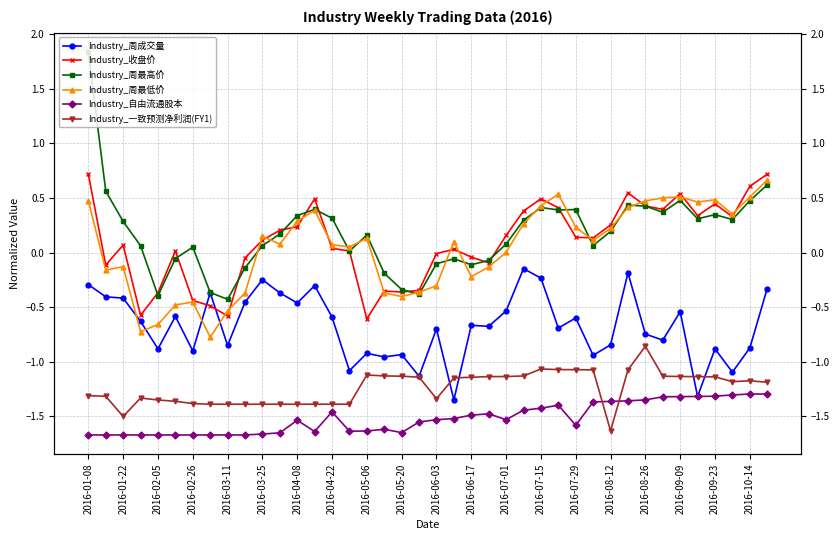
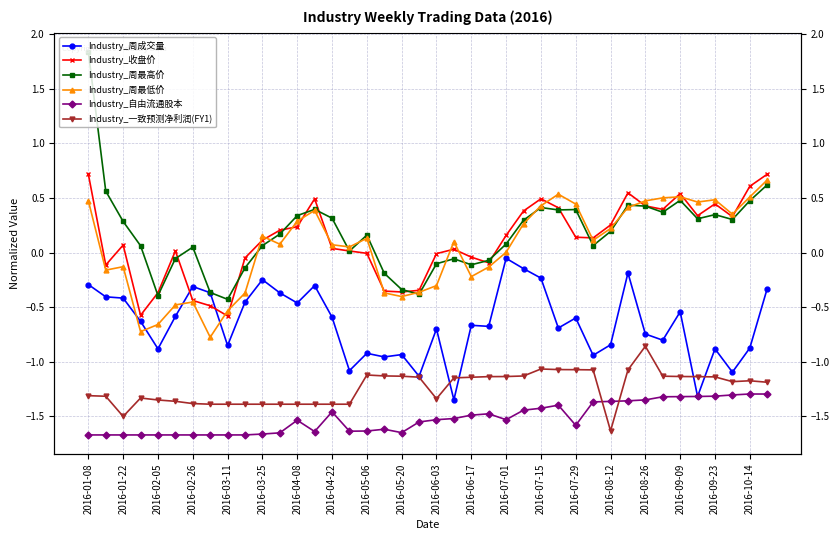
  {
    "Industry_周成交量": {
      "2016-01-08": -0.29,
      "2016-01-22": -0.42,
      "2016-02-05": -0.88,
-     "2016-02-26": -0.90,
+     "2016-02-26": -0.31,
      "2016-03-11": -0.85,
      "2016-03-25": -0.25,
      "2016-04-08": -0.46,
      "2016-04-22": -0.59,
      "2016-05-06": -0.92,
      "2016-05-20": -0.93,
      "2016-06-03": -0.70,
      "2016-06-17": -0.67,
-     "2016-07-01": -0.53,
+     "2016-07-01": -0.05,
      "2016-07-15": -0.23,
      "2016-07-29": -0.60,
      "2016-08-12": -0.84,
      "2016-08-26": -0.75,
      "2016-09-09": -0.54,
      "2016-09-23": -0.88,
      "2016-10-14": -0.87
    },
    "Industry_收盘价": {
      "2016-01-08": 0.72,
      "2016-01-22": 0.07,
      "2016-02-05": -0.37,
      "2016-03-11": -0.58,
      "2016-03-25": 0.11,
      "2016-04-08": 0.24,
      "2016-04-22": 0.04,
-     "2016-05-06": -0.61,
+     "2016-05-06": -0.01,
      "2016-06-03": -0.01,
      "2016-06-17": -0.04,
      "2016-07-01": 0.16,
      "2016-07-15": 0.49,
      "2016-07-29": 0.14,
      "2016-08-12": 0.25,
      "2016-09-09": 0.54,
      "2016-09-23": 0.45,
      "2016-10-14": 0.61
    },
    "Industry_周最高价": {
      "2016-01-22": 0.28,
      "2016-02-05": -0.39,
      "2016-02-26": 0.05,
      "2016-03-11": -0.43,
      "2016-03-25": 0.06,
      "2016-04-08": 0.34,
      "2016-04-22": 0.31,
      "2016-05-06": 0.16,
      "2016-06-03": -0.10,
      "2016-06-17": -0.11,
      "2016-07-01": 0.08,
      "2016-07-29": 0.39,
      "2016-08-12": 0.19,
      "2016-09-09": 0.48,
      "2016-09-23": 0.35,
      "2016-10-14": 0.48
    },
    "Industry_周最低价": {
      "2016-01-08": 0.47,
      "2016-01-22": -0.13,
      "2016-02-05": -0.66,
      "2016-03-11": -0.53,
      "2016-03-25": 0.15,
      "2016-04-08": 0.29,
      "2016-04-22": 0.07,
      "2016-05-06": 0.13,
      "2016-05-20": -0.40,
      "2016-06-03": -0.30,
      "2016-06-17": -0.22,
      "2016-07-01": 0.00,
-     "2016-07-29": 0.23,
+     "2016-07-29": 0.44,
      "2016-08-12": 0.22,
      "2016-08-26": 0.47,
      "2016-09-09": 0.51,
      "2016-09-23": 0.48,
      "2016-10-14": 0.51
    },
    "Industry_自由流通股本": {
      "2016-01-08": -1.67,
      "2016-01-22": -1.67,
      "2016-02-05": -1.67,
      "2016-02-26": -1.67,
      "2016-03-11": -1.67,
      "2016-03-25": -1.66,
      "2016-04-08": -1.54,
      "2016-04-22": -1.46,
      "2016-05-06": -1.63,
      "2016-05-20": -1.65,
      "2016-06-03": -1.53,
      "2016-06-17": -1.49,
      "2016-07-01": -1.53,
      "2016-07-15": -1.43,
      "2016-07-29": -1.58,
      "2016-08-12": -1.36,
      "2016-08-26": -1.35,
      "2016-09-09": -1.32,
      "2016-09-23": -1.32,
      "2016-10-14": -1.30
    },
    "Industry_一致预测净利润(FY1)": {
      "2016-01-08": -1.31,
      "2016-01-22": -1.50,
      "2016-02-05": -1.35,
      "2016-02-26": -1.38,
      "2016-03-11": -1.39,
      "2016-03-25": -1.39,
      "2016-04-08": -1.39,
      "2016-04-22": -1.39,
      "2016-05-06": -1.12,
      "2016-05-20": -1.13,
      "2016-06-03": -1.34,
      "2016-06-17": -1.14,
      "2016-07-01": -1.14,
      "2016-07-15": -1.07,
      "2016-07-29": -1.07,
      "2016-08-12": -1.63,
      "2016-08-26": -0.86,
      "2016-09-09": -1.14,
      "2016-09-23": -1.14,
      "2016-10-14": -1.17
    }
  }
